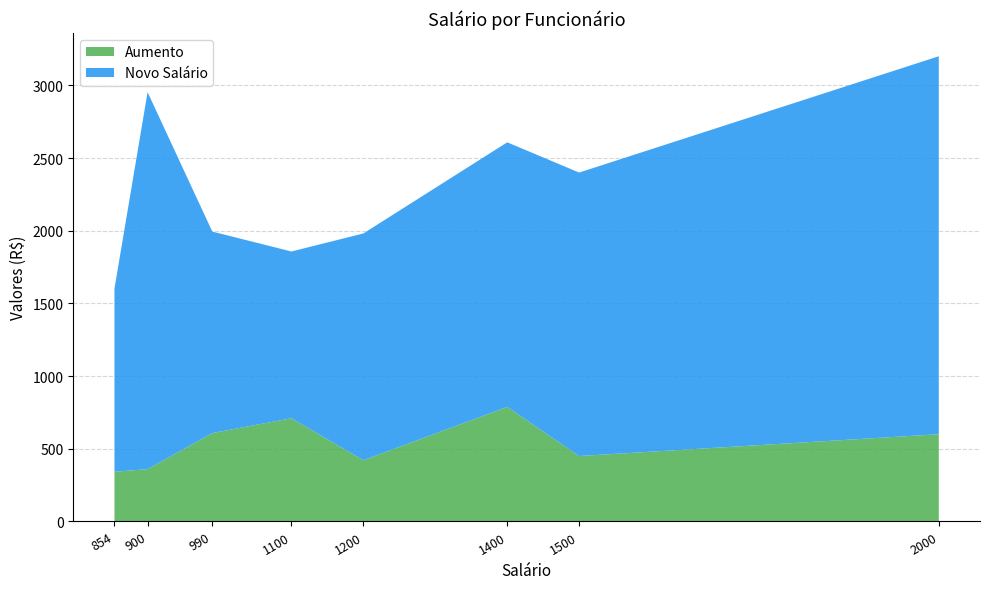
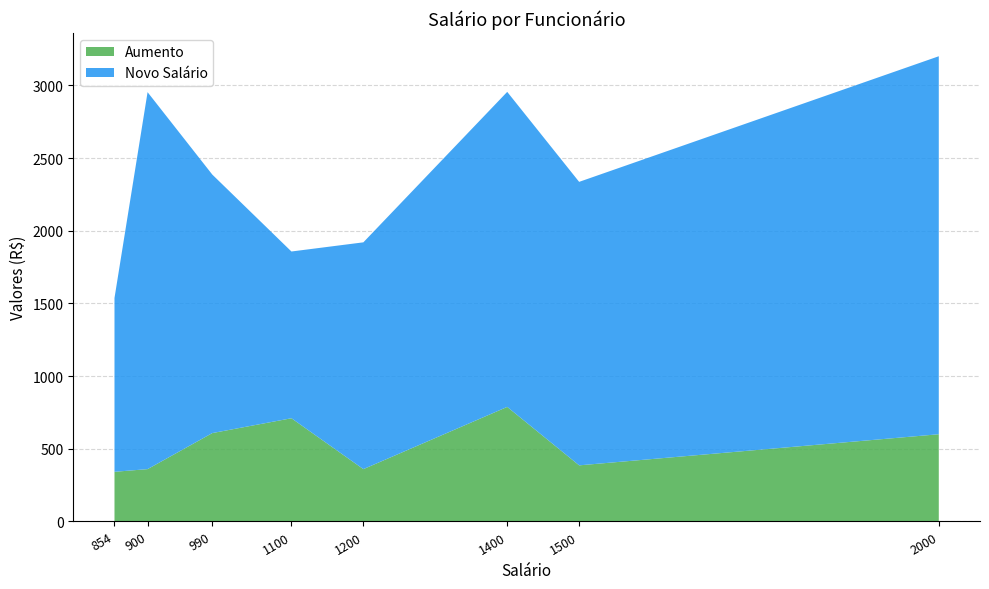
  {
    "Aumento": {
      "854": 340,
      "900": 360,
      "990": 610,
      "1100": 710,
-     "1200": 420,
+     "1200": 360,
      "1400": 790,
-     "1500": 450,
+     "1500": 390,
      "2000": 600
    },
    "Novo Salário": {
-     "854": 1260,
+     "854": 1200,
      "900": 2590,
-     "990": 1390,
+     "990": 1780,
      "1100": 1150,
      "1200": 1560,
-     "1400": 1820,
+     "1400": 2170,
      "1500": 1950,
      "2000": 2600
    }
  }
